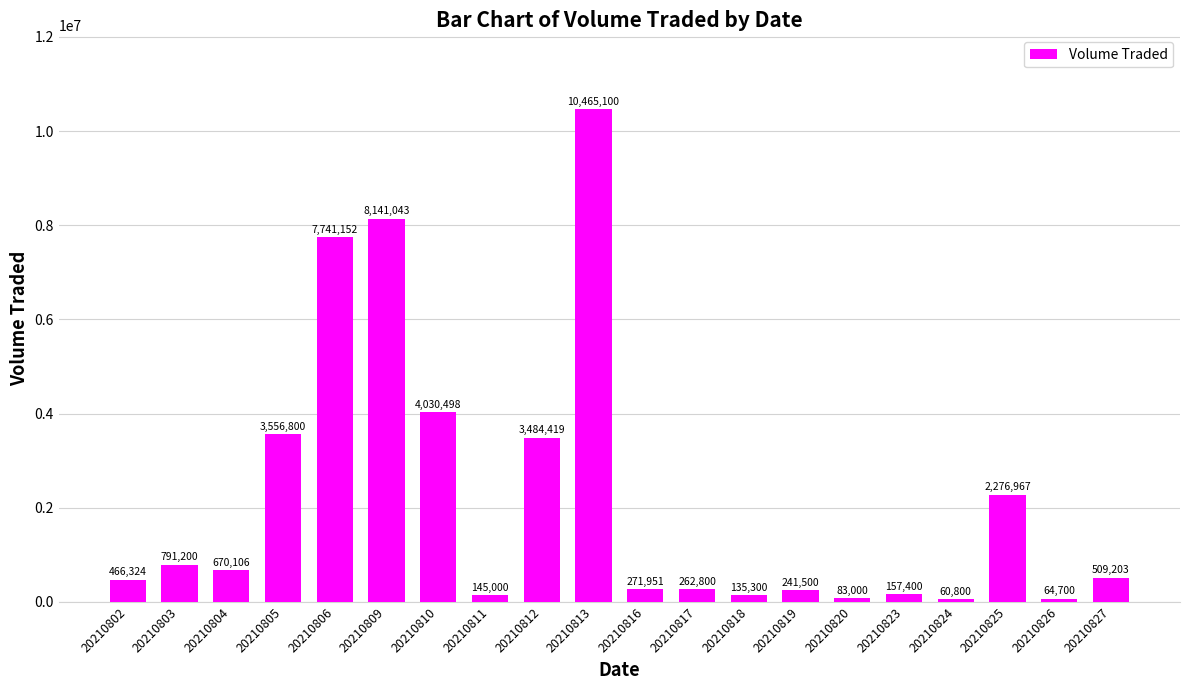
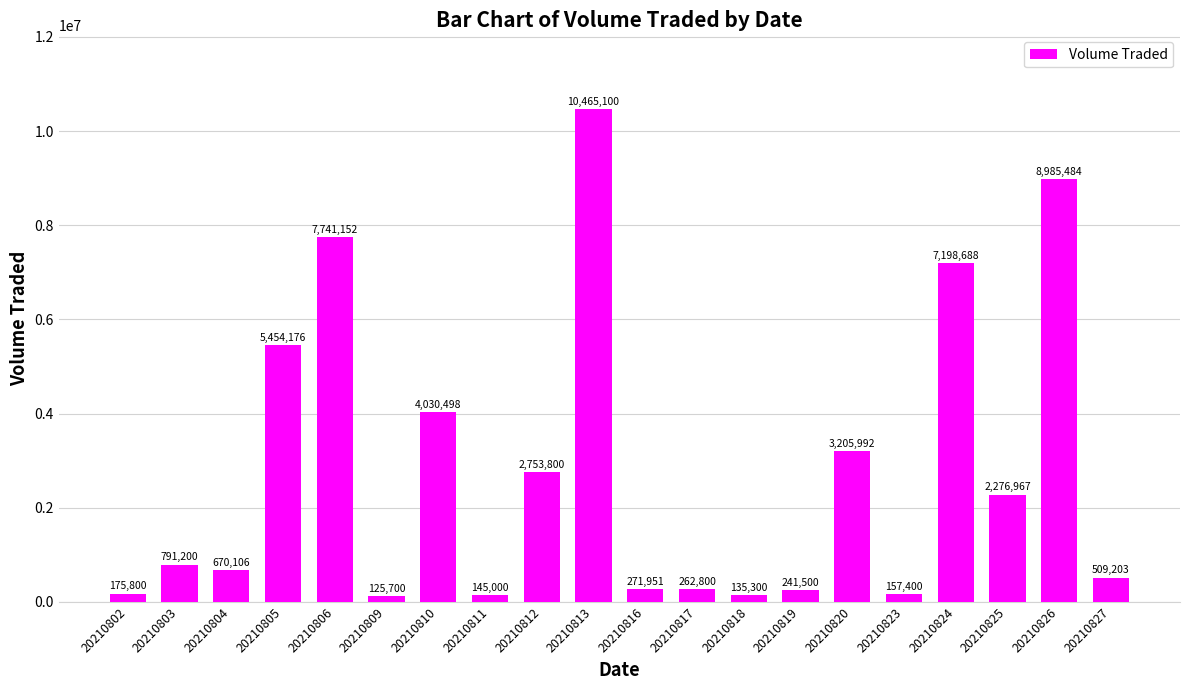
  {
-   "20210802": "466,324",
+   "20210802": "175,800",
    "20210803": "791,200",
    "20210804": "670,106",
-   "20210805": "3,556,800",
+   "20210805": "5,454,176",
    "20210806": "7,741,152",
-   "20210809": "8,141,043",
+   "20210809": "125,700",
    "20210810": "4,030,498",
    "20210811": "145,000",
-   "20210812": "3,484,419",
+   "20210812": "2,753,800",
    "20210813": "10,465,100",
    "20210816": "271,951",
    "20210817": "262,800",
    "20210818": "135,300",
    "20210819": "241,500",
-   "20210820": "83,000",
+   "20210820": "3,205,992",
    "20210823": "157,400",
-   "20210824": "60,800",
+   "20210824": "7,198,688",
    "20210825": "2,276,967",
-   "20210826": "64,700",
+   "20210826": "8,985,484",
    "20210827": "509,203"
  }
